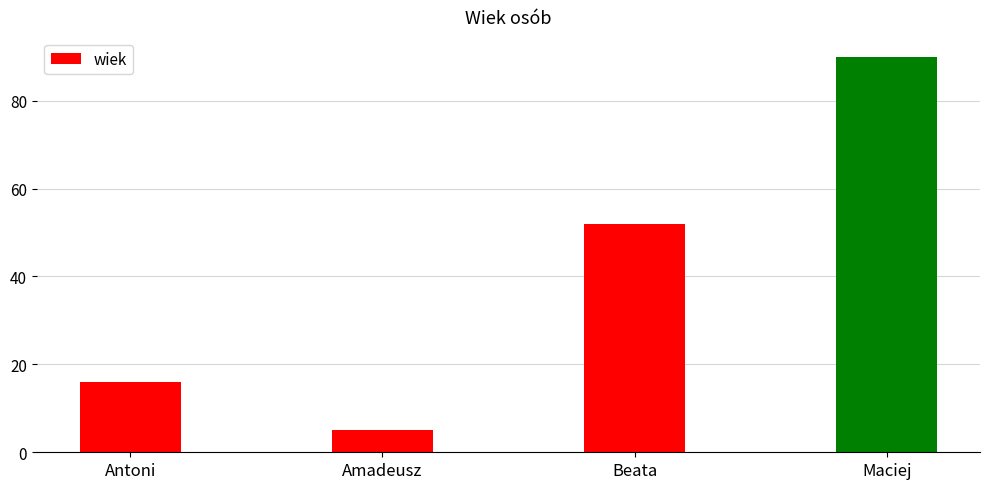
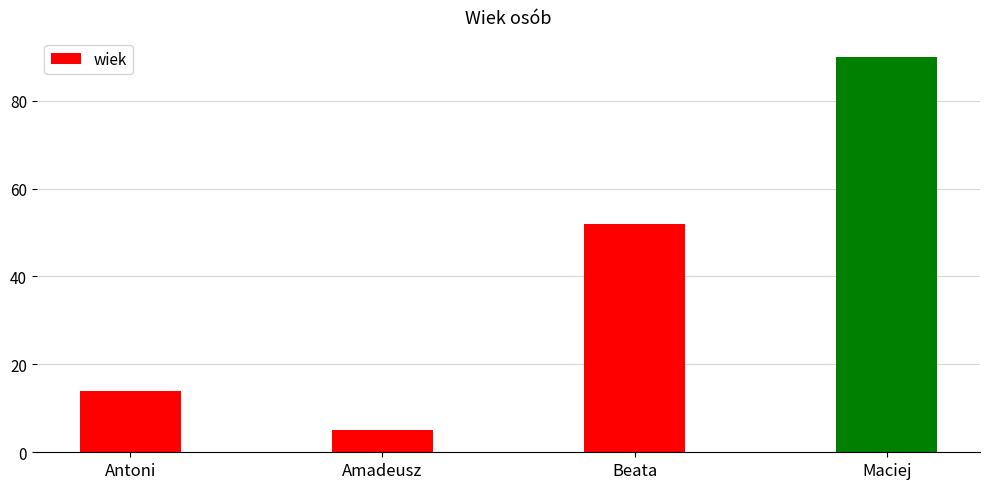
  {
-   "Antoni": 16,
+   "Antoni": 14,
    "Amadeusz": 5,
    "Beata": 52,
    "Maciej": 90
  }
